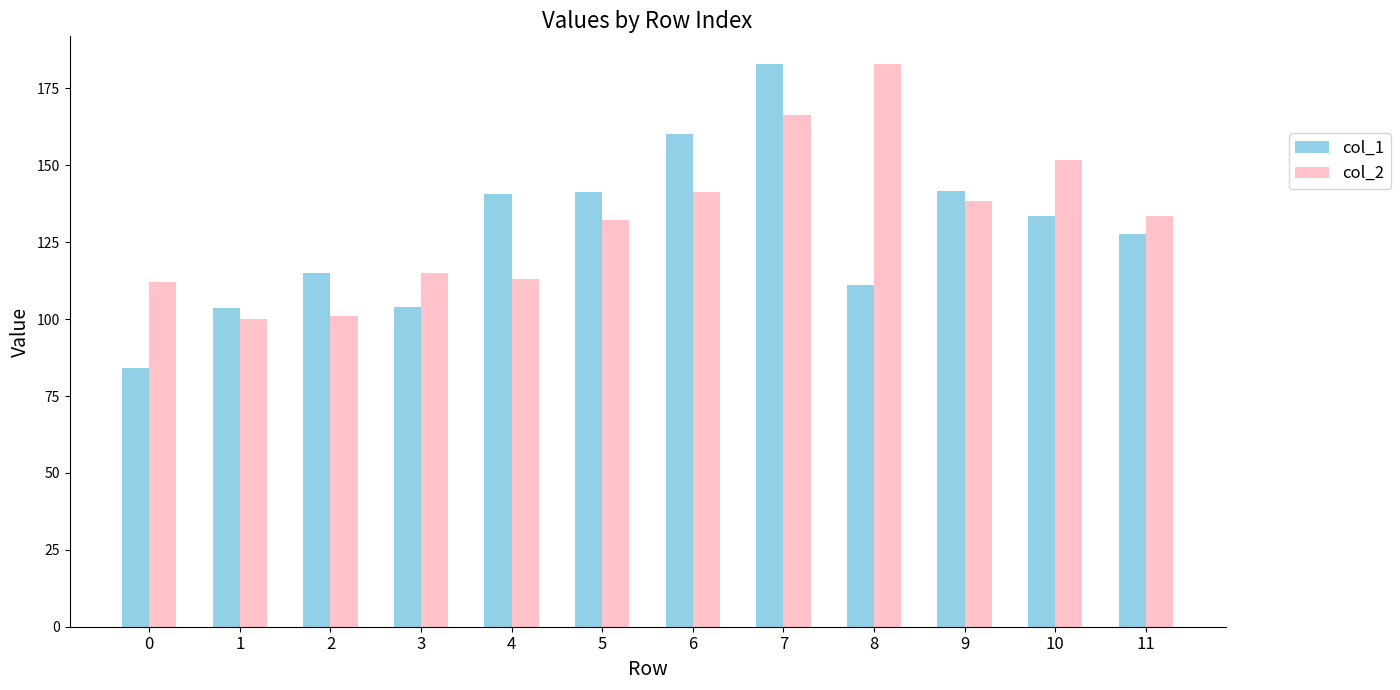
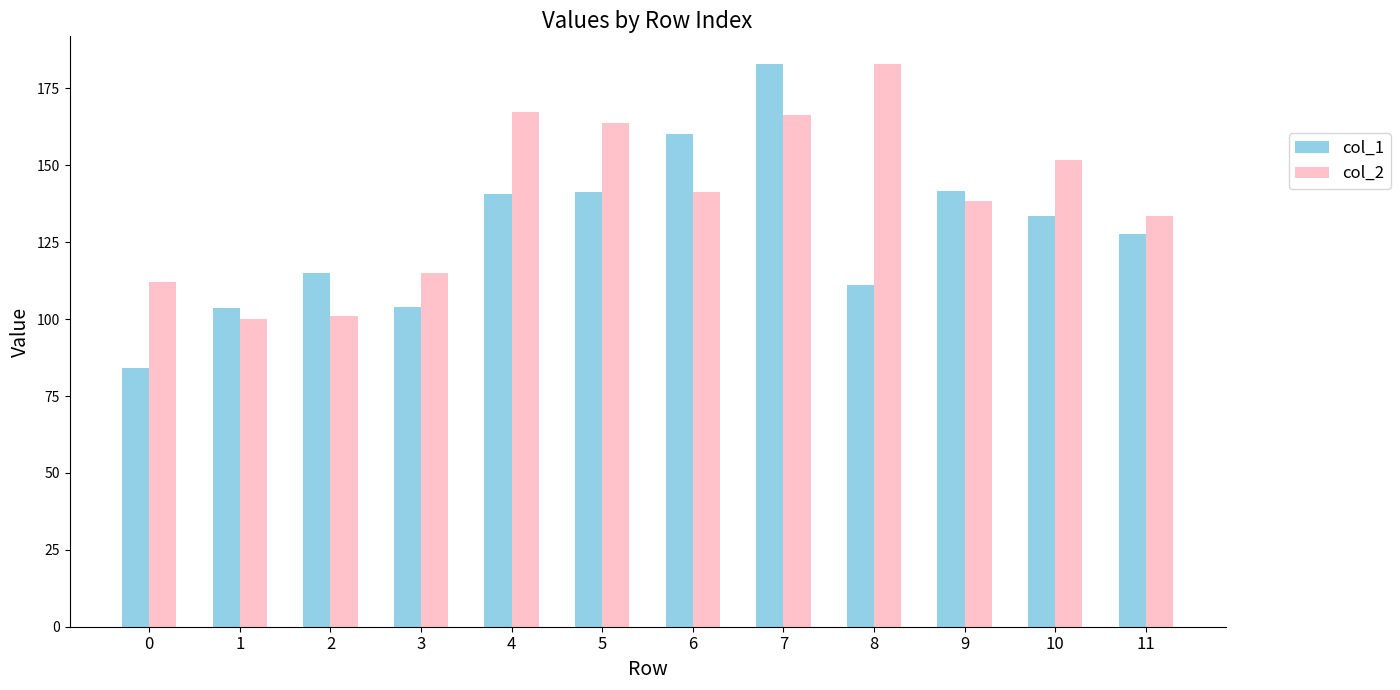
  {
    "col_1": {
      "0": 84,
      "1": 104,
      "2": 115,
      "3": 104,
      "4": 141,
      "5": 141,
      "6": 160,
      "7": 183,
      "8": 111,
      "9": 142,
      "10": 134,
      "11": 128
    },
    "col_2": {
      "0": 112,
      "1": 100,
      "2": 101,
      "3": 115,
-     "4": 113,
-     "5": 132,
+     "4": 167,
+     "5": 164,
      "6": 141,
      "7": 166,
      "8": 183,
      "9": 139,
      "10": 152,
      "11": 134
    }
  }
